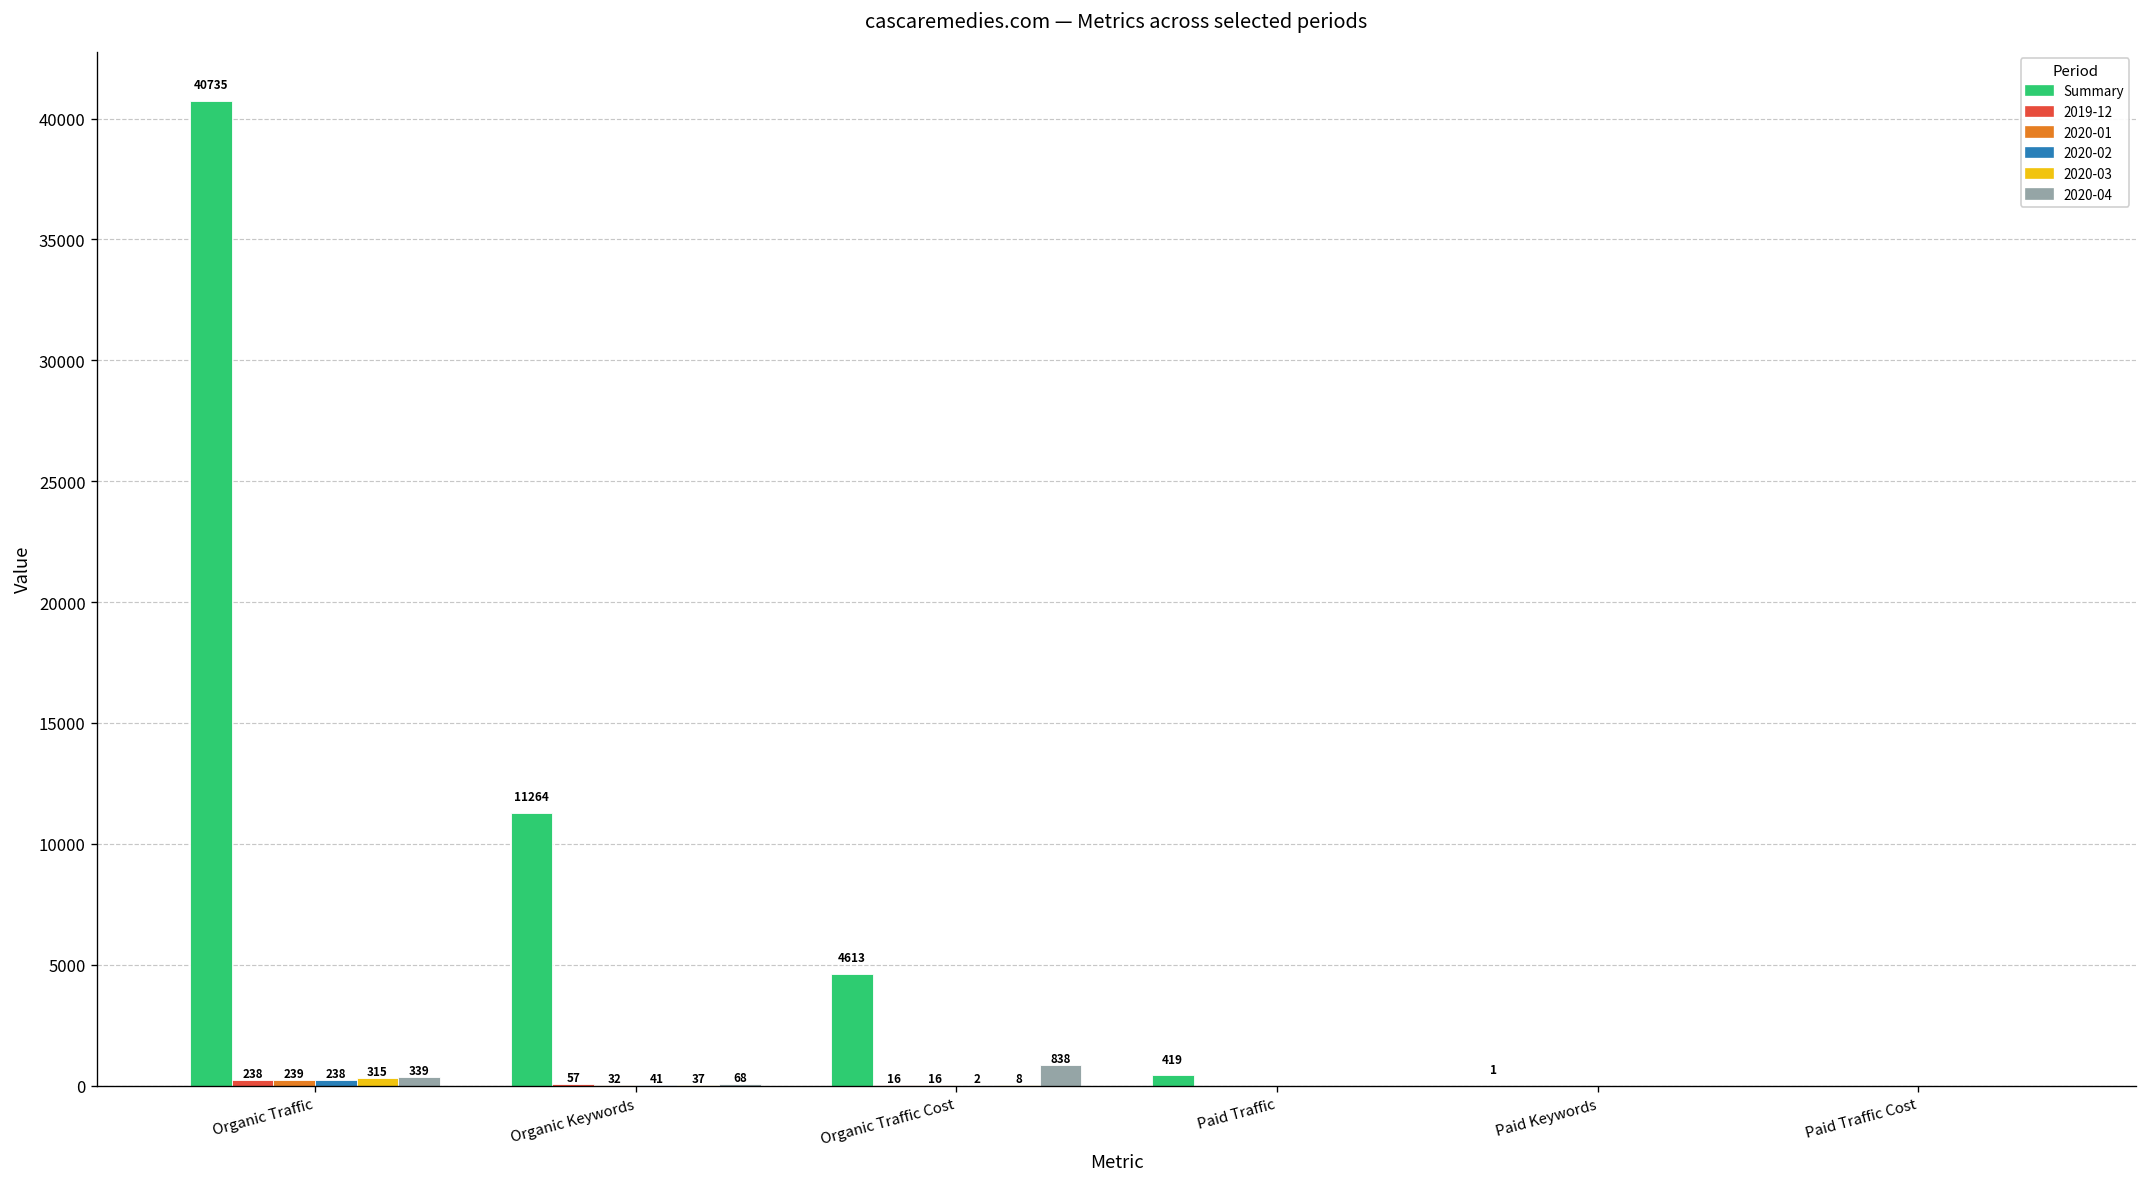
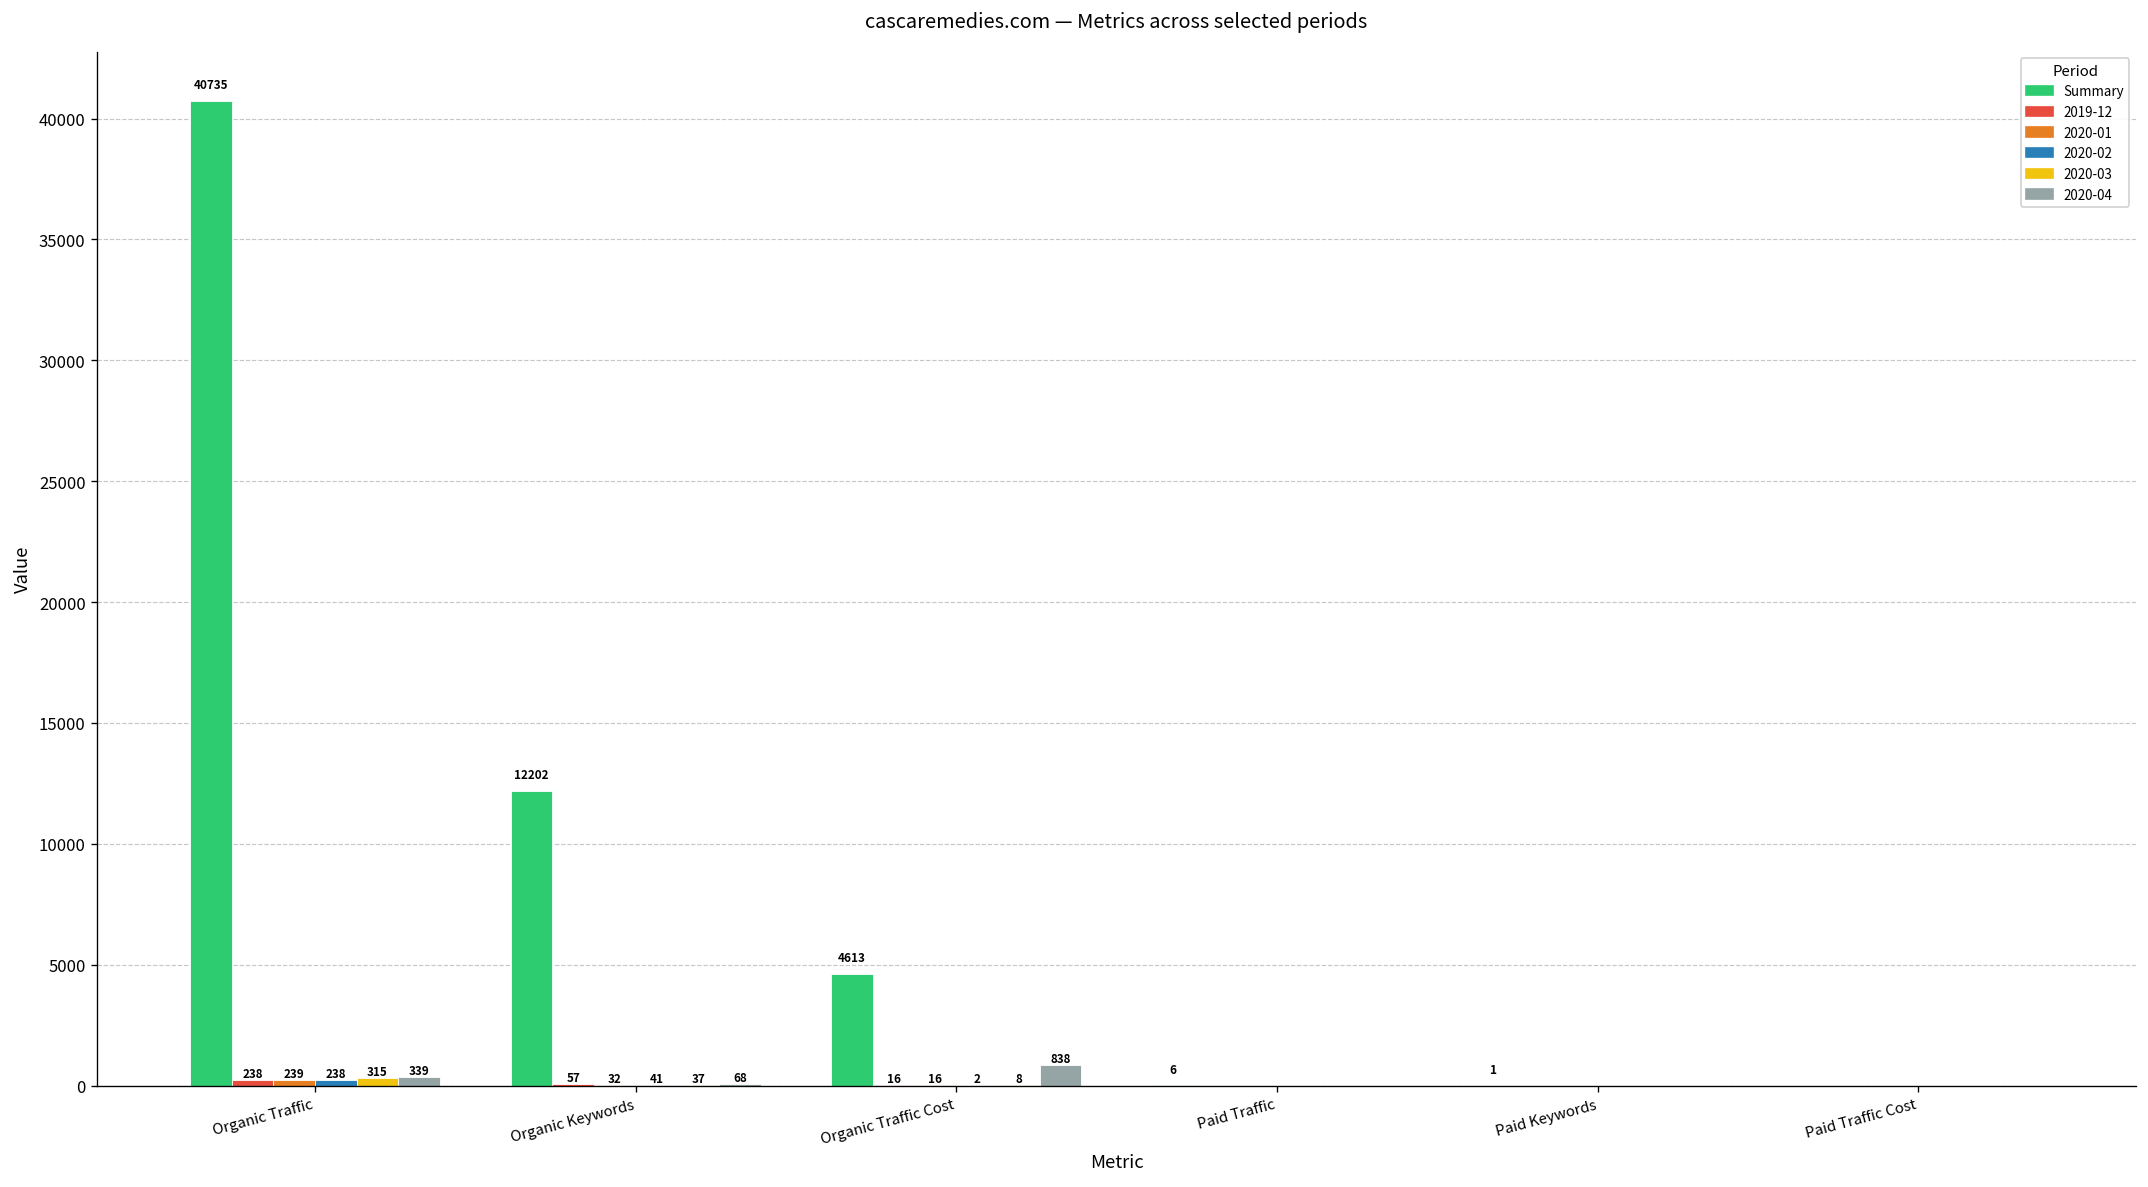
  {
    "Summary": {
      "Organic Traffic": 40735,
-     "Organic Keywords": 11264,
+     "Organic Keywords": 12202,
      "Organic Traffic Cost": 4613,
-     "Paid Traffic": 419,
+     "Paid Traffic": 6,
      "Paid Keywords": 1
    },
    "2020-02": {
      "Organic Traffic": 238,
      "Organic Keywords": 41,
      "Organic Traffic Cost": 2
    },
    "2020-03": {
      "Organic Traffic": 315,
      "Organic Keywords": 37,
      "Organic Traffic Cost": 8
    },
    "2020-04": {
      "Organic Traffic": 339,
      "Organic Keywords": 68,
      "Organic Traffic Cost": 838
    }
  }
